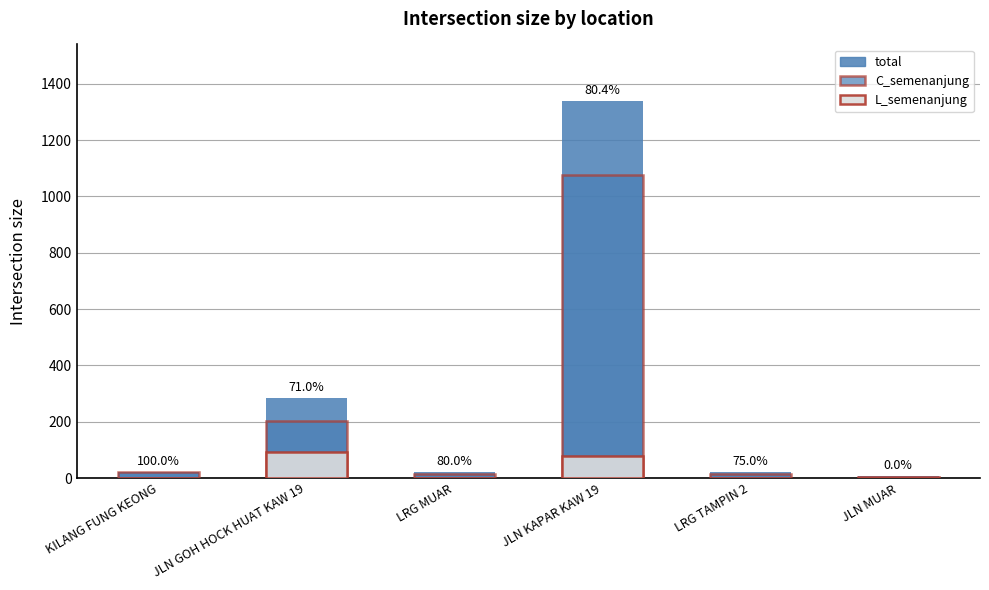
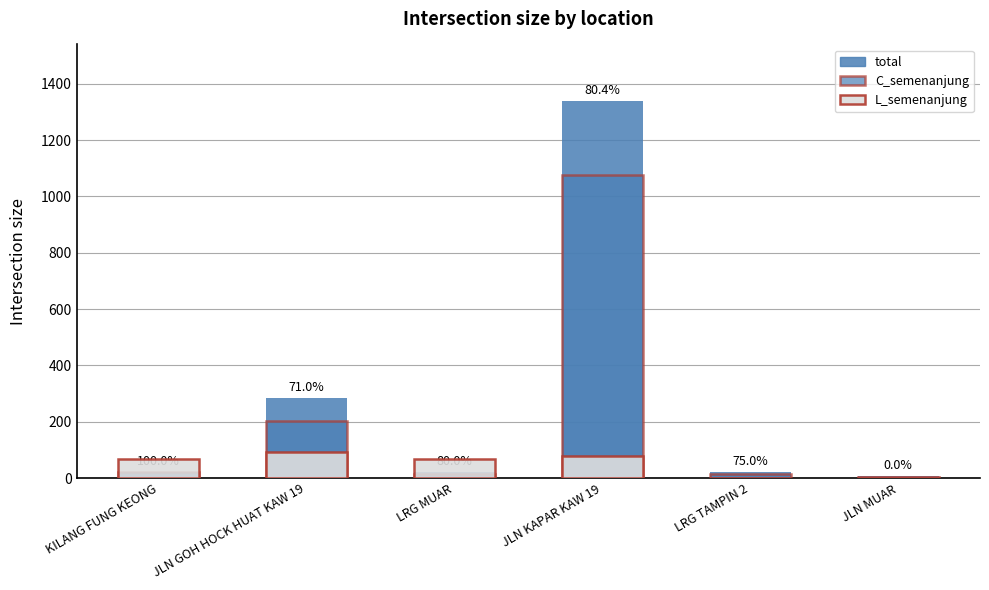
  {
    "L_semenanjung": {
-     "KILANG FUNG KEONG": 0,
-     "LRG MUAR": 0
+     "KILANG FUNG KEONG": 70,
+     "LRG MUAR": 70
    }
  }
